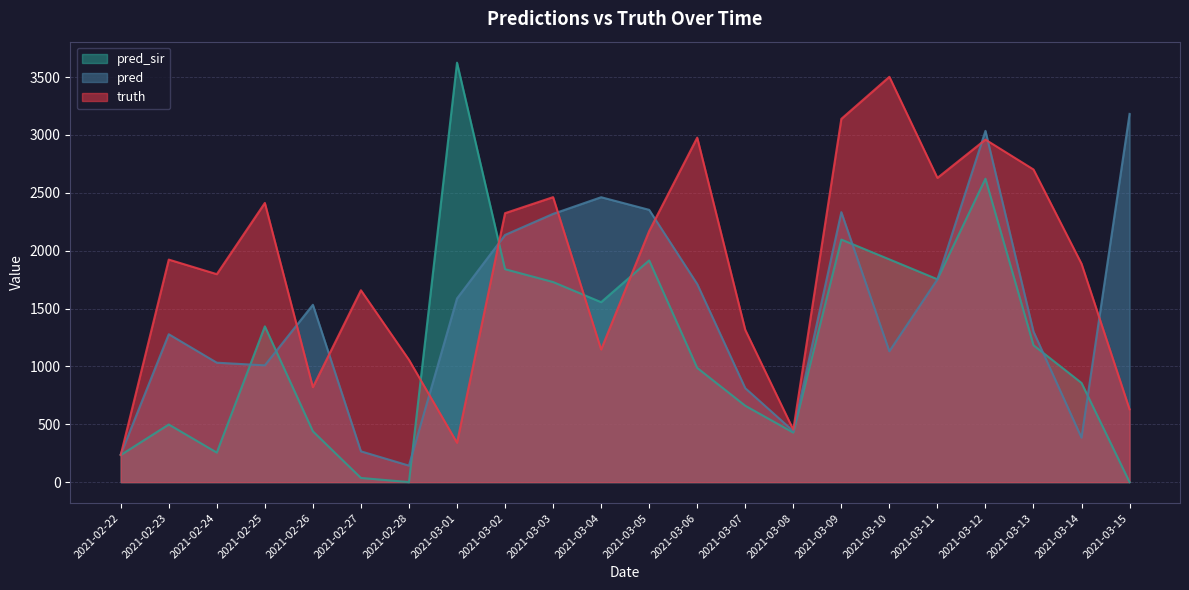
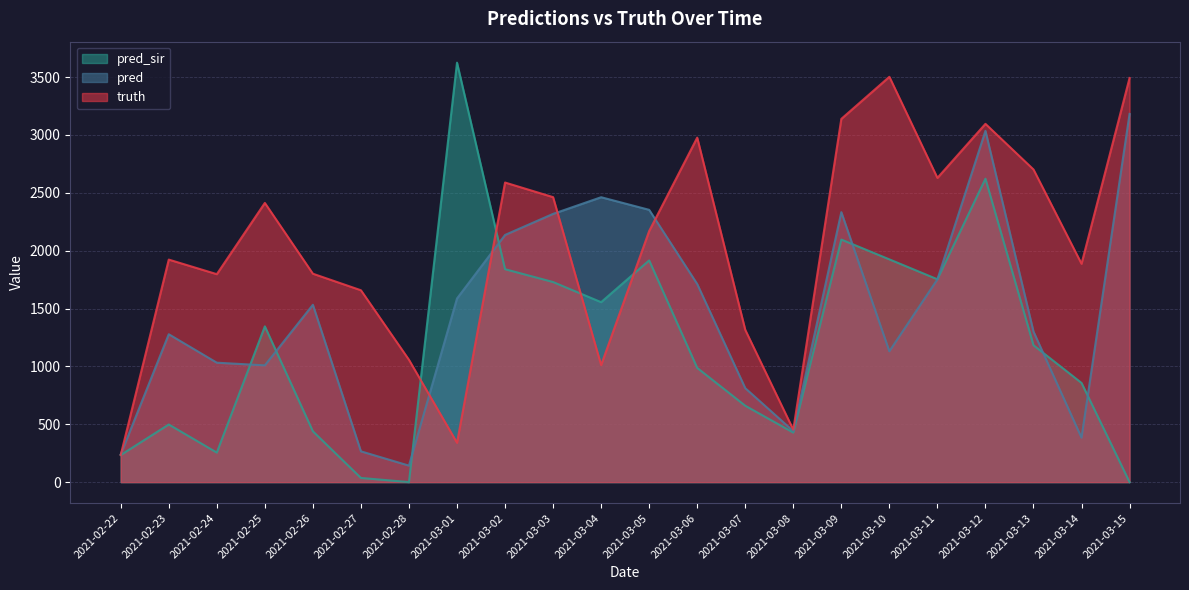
  {
    "truth": {
      "2021-02-23": 1920,
      "2021-02-24": 1800,
      "2021-02-25": 2410,
-     "2021-02-26": 820,
+     "2021-02-26": 1800,
      "2021-02-27": 1660,
      "2021-02-28": 1060,
      "2021-03-01": 340,
-     "2021-03-02": 2320,
+     "2021-03-02": 2590,
      "2021-03-03": 2460,
-     "2021-03-04": 1150,
+     "2021-03-04": 1010,
      "2021-03-05": 2170,
      "2021-03-06": 2980,
      "2021-03-07": 1320,
      "2021-03-09": 3140,
      "2021-03-10": 3500,
      "2021-03-11": 2630,
-     "2021-03-12": 2960,
+     "2021-03-12": 3100,
      "2021-03-13": 2700,
      "2021-03-14": 1890,
-     "2021-03-15": 630
+     "2021-03-15": 3490
    }
  }
